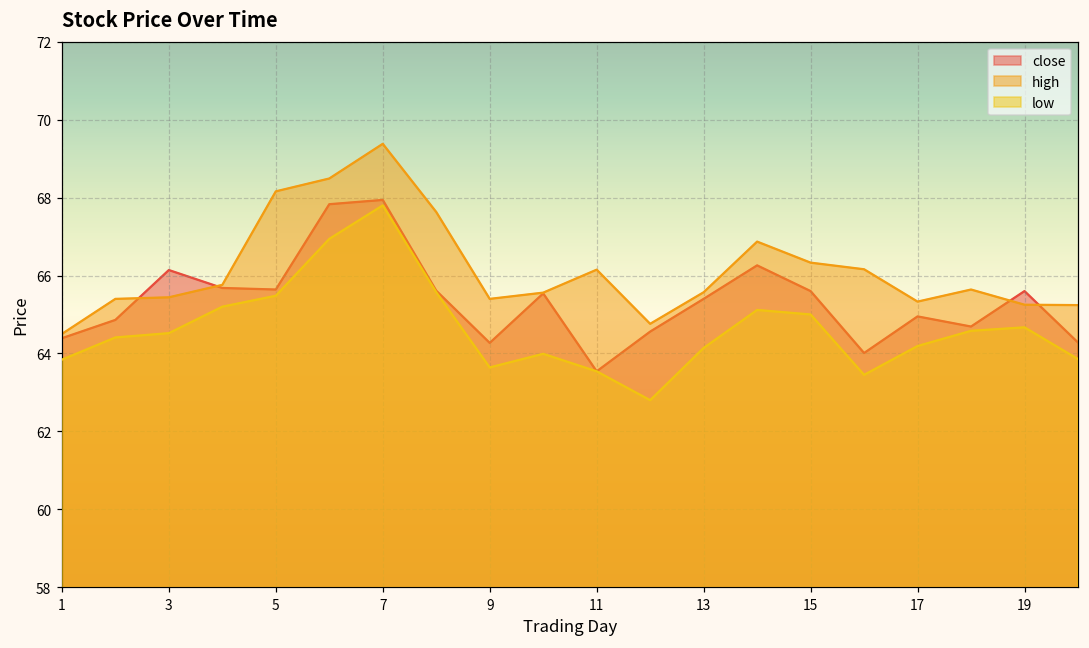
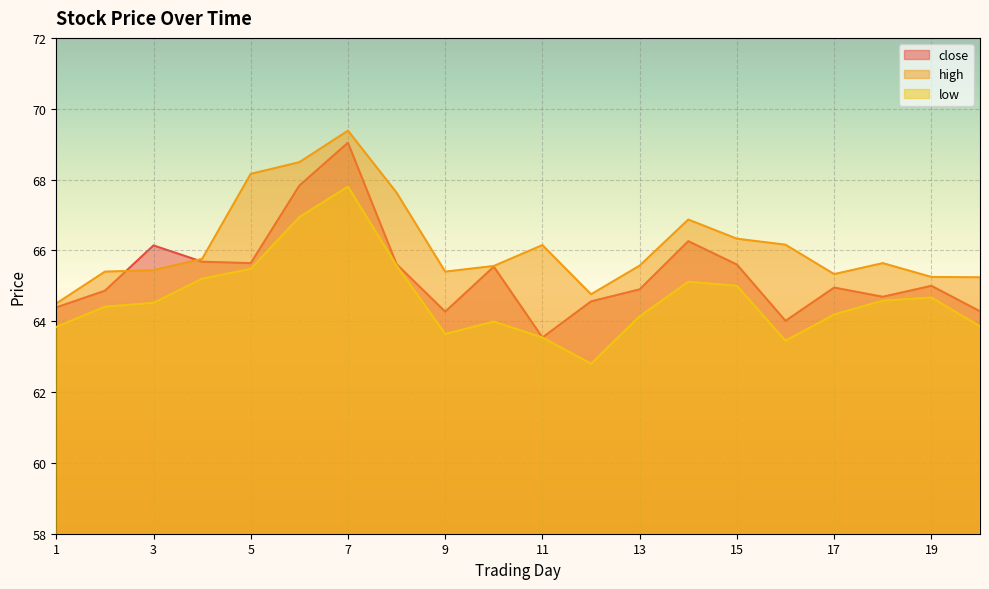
  {
    "close": {
      "1": 64.4,
      "3": 66.1,
      "5": 65.6,
-     "7": 67.9,
+     "7": 69.0,
      "9": 64.3,
-     "13": 65.4,
+     "13": 64.9,
      "15": 65.6,
      "17": 65.0,
-     "19": 65.6
+     "19": 65.0
    }
  }
